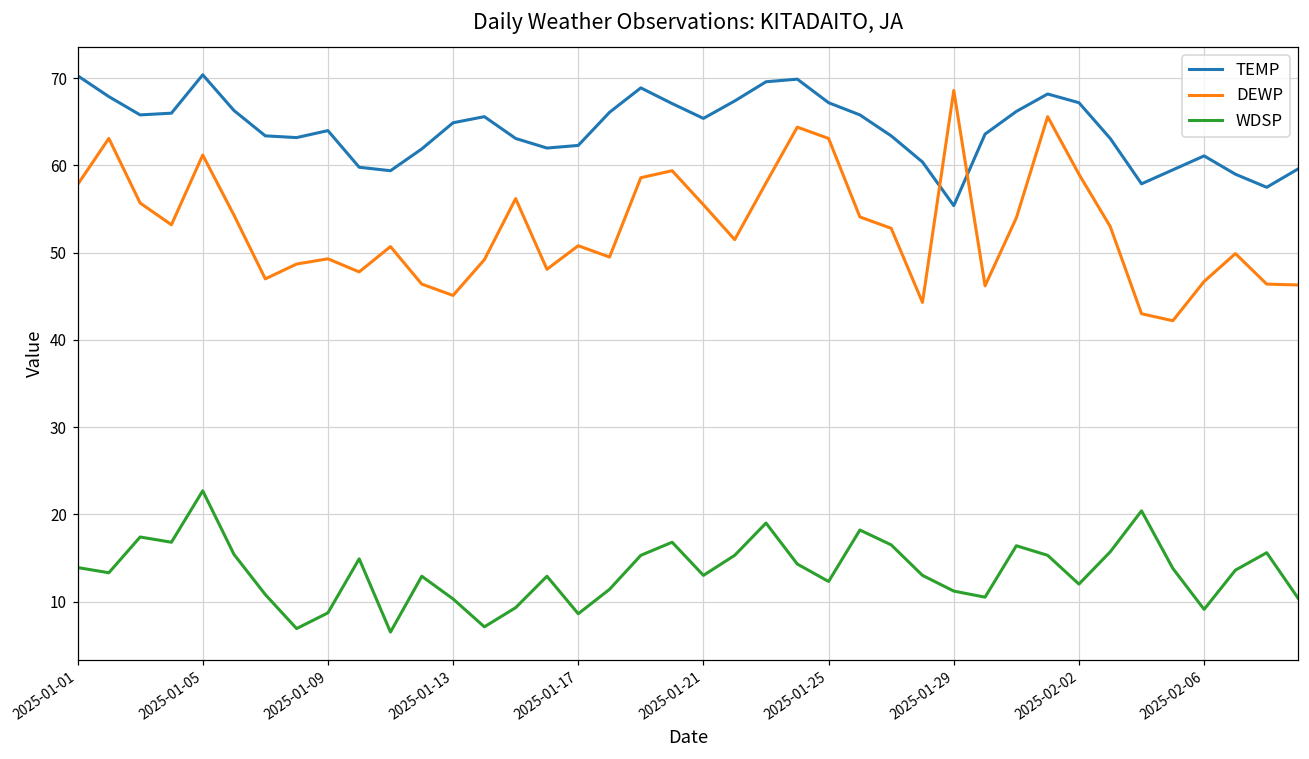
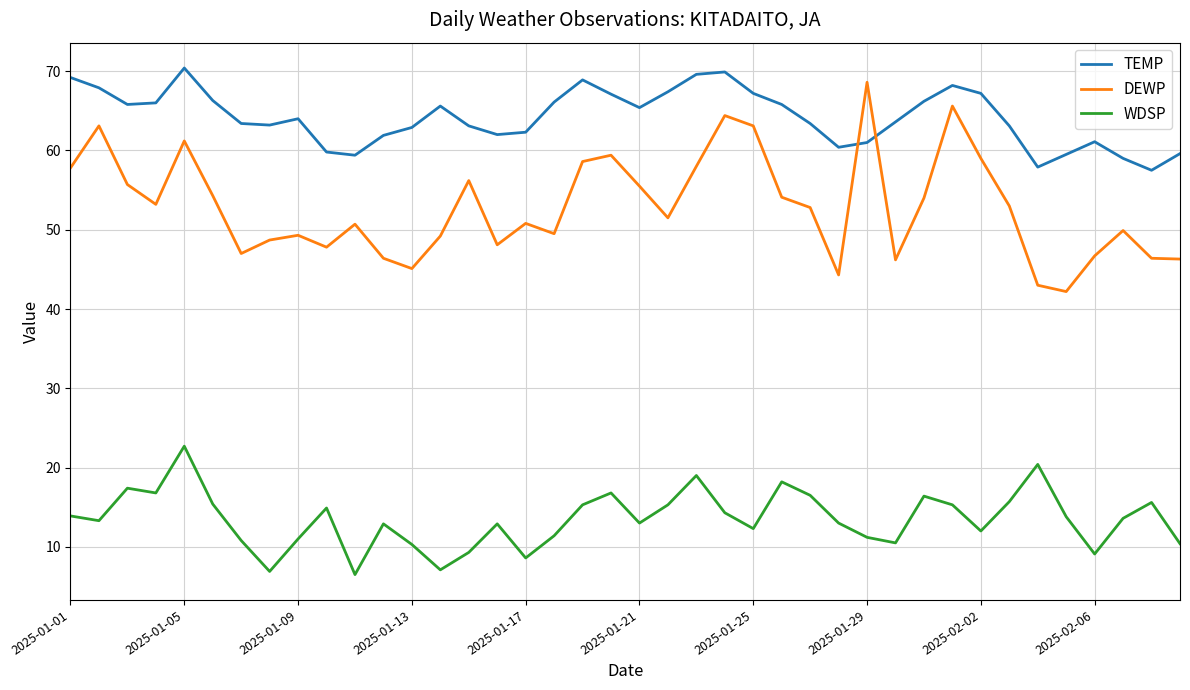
  {
    "TEMP": {
-     "2025-01-01": 70,
+     "2025-01-01": 69,
      "2025-01-05": 70,
      "2025-01-09": 64,
-     "2025-01-13": 65,
+     "2025-01-13": 63,
      "2025-01-17": 62,
      "2025-01-21": 65,
      "2025-01-25": 67,
-     "2025-01-29": 55,
+     "2025-01-29": 61,
      "2025-02-02": 67,
      "2025-02-06": 61
    },
    "DEWP": {
      "2025-01-01": 58,
      "2025-01-05": 61,
      "2025-01-09": 49,
      "2025-01-13": 45,
      "2025-01-17": 51,
      "2025-01-21": 56,
      "2025-01-25": 63,
      "2025-01-29": 69,
      "2025-02-02": 59,
      "2025-02-06": 47
    },
    "WDSP": {
      "2025-01-01": 14,
      "2025-01-05": 23,
-     "2025-01-09": 9,
+     "2025-01-09": 11,
      "2025-01-13": 10,
      "2025-01-17": 9,
      "2025-01-21": 13,
      "2025-01-25": 12,
      "2025-01-29": 11,
      "2025-02-02": 12,
      "2025-02-06": 9
    }
  }
